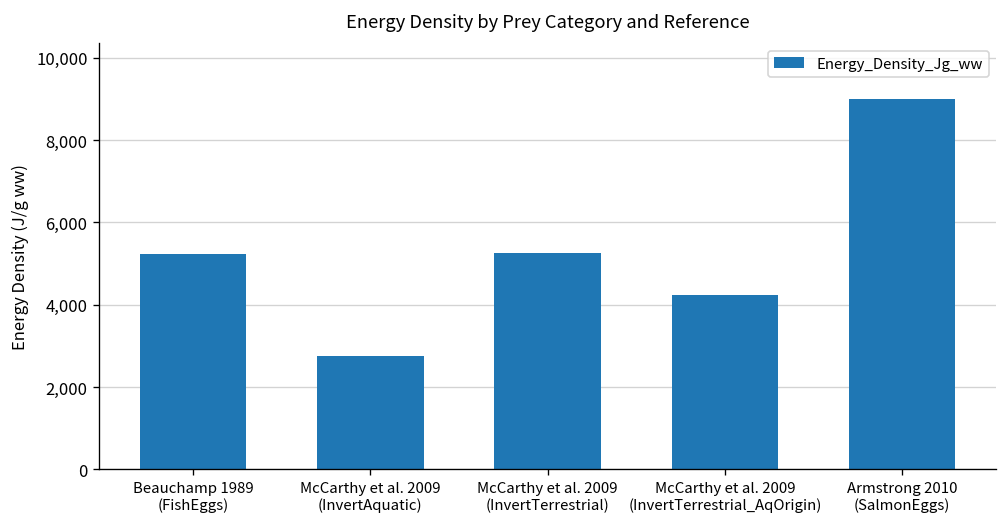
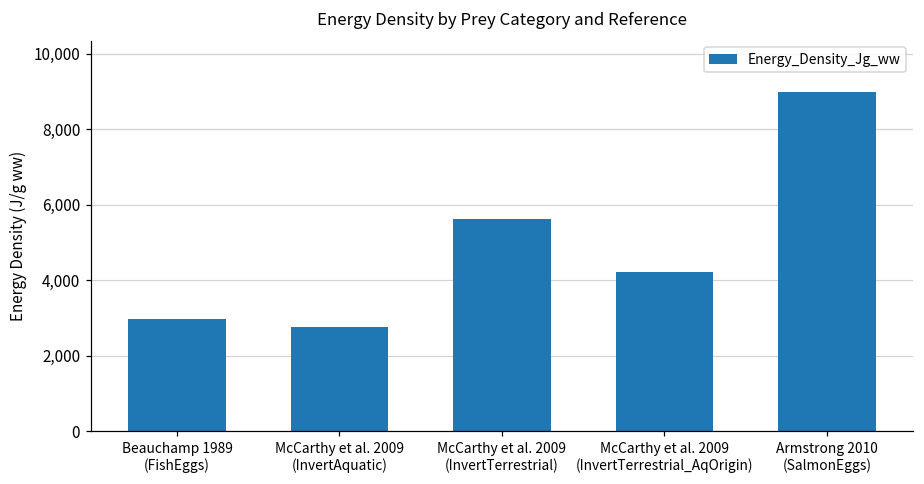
  {
-   "Beauchamp 1989 (FishEggs)": "5,200",
+   "Beauchamp 1989 (FishEggs)": "3,000",
    "McCarthy et al. 2009 (InvertAquatic)": "2,700",
-   "McCarthy et al. 2009 (InvertTerrestrial)": "5,300",
+   "McCarthy et al. 2009 (InvertTerrestrial)": "5,600",
    "McCarthy et al. 2009 (InvertTerrestrial_AqOrigin)": "4,200",
    "Armstrong 2010 (SalmonEggs)": "9,000"
  }
